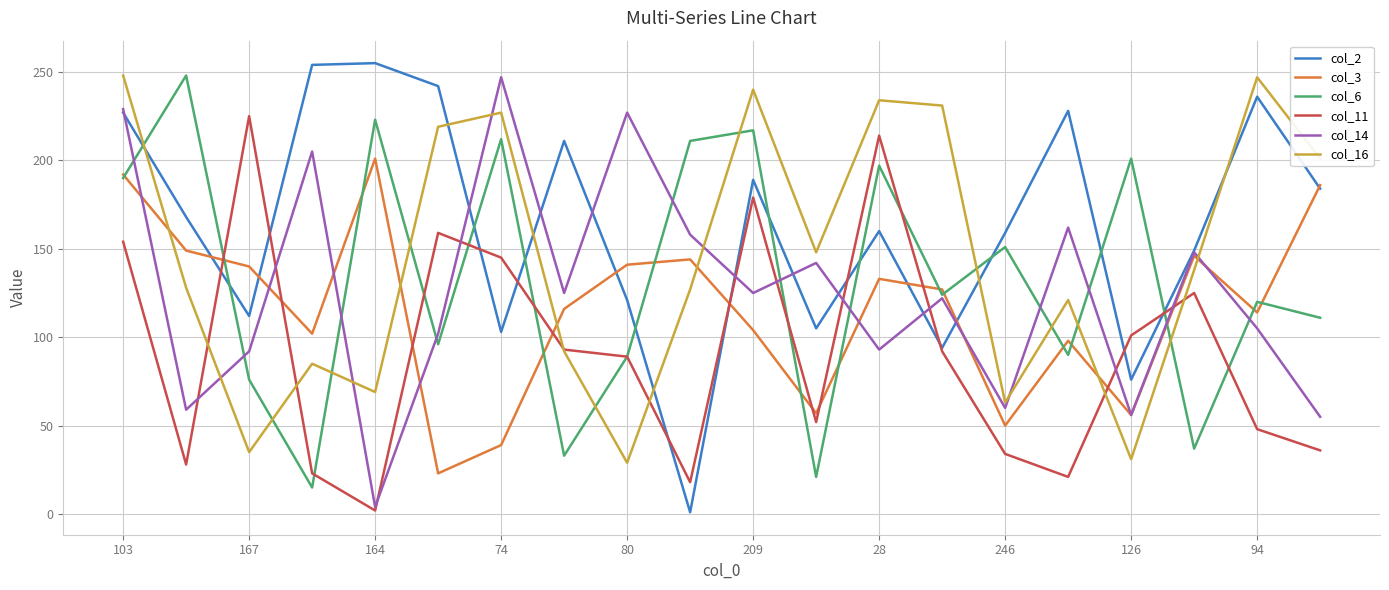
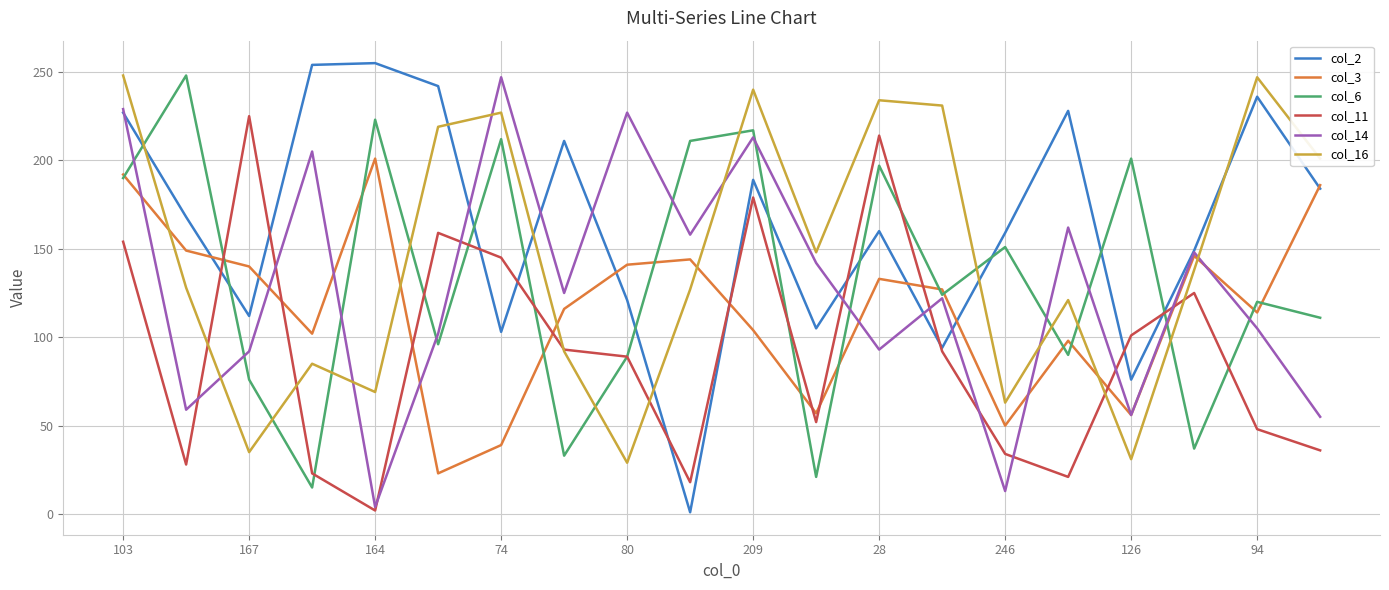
  {
    "col_2": {
      "103": 227,
      "167": 112,
      "164": 255,
      "74": 103,
      "80": 121,
      "209": 189,
      "28": 160,
      "246": 159,
      "126": 76,
      "94": 236
    },
    "col_6": {
      "103": 190,
      "167": 76,
      "164": 223,
      "74": 212,
      "209": 217,
      "28": 197,
      "246": 151,
      "126": 201,
      "94": 120
    },
    "col_14": {
      "103": 229,
      "167": 92,
      "164": 4,
      "74": 247,
      "80": 227,
-     "209": 125,
+     "209": 213,
      "28": 93,
-     "246": 60,
+     "246": 13,
      "94": 105
    }
  }
